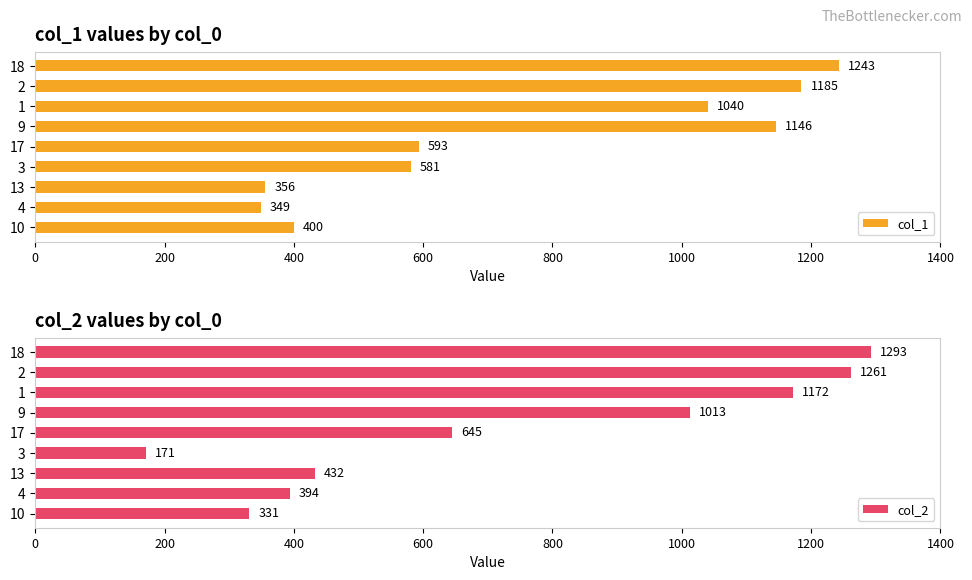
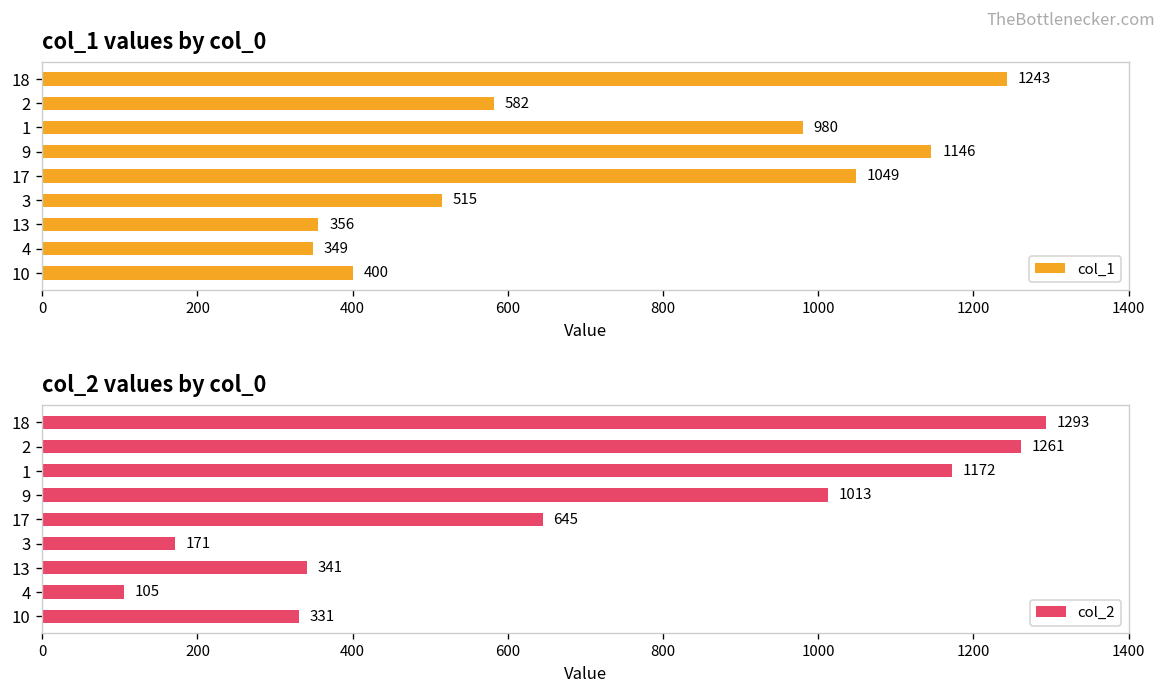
  {
    "col_1 values by col_0": {
      "18": 1243,
-     "2": 1185,
-     "1": 1040,
+     "2": 582,
+     "1": 980,
      "9": 1146,
-     "17": 593,
-     "3": 581,
+     "17": 1049,
+     "3": 515,
      "13": 356,
      "4": 349,
      "10": 400
    },
    "col_2 values by col_0": {
      "18": 1293,
      "2": 1261,
      "1": 1172,
      "9": 1013,
      "17": 645,
      "3": 171,
-     "13": 432,
-     "4": 394,
+     "13": 341,
+     "4": 105,
      "10": 331
    }
  }
